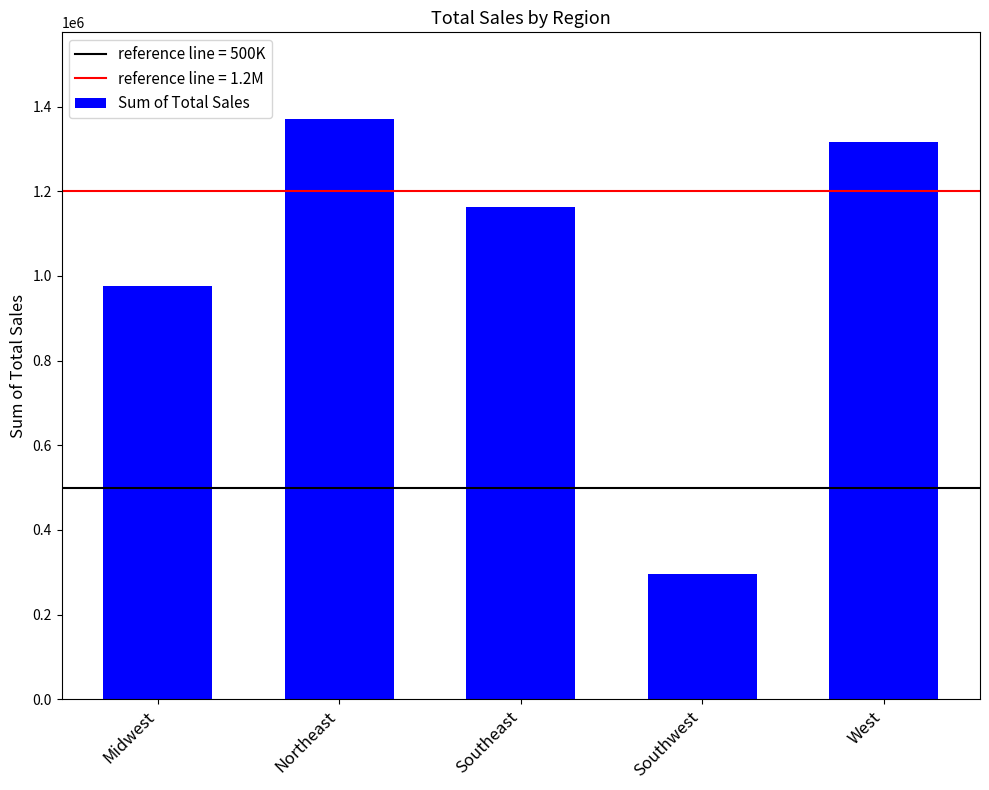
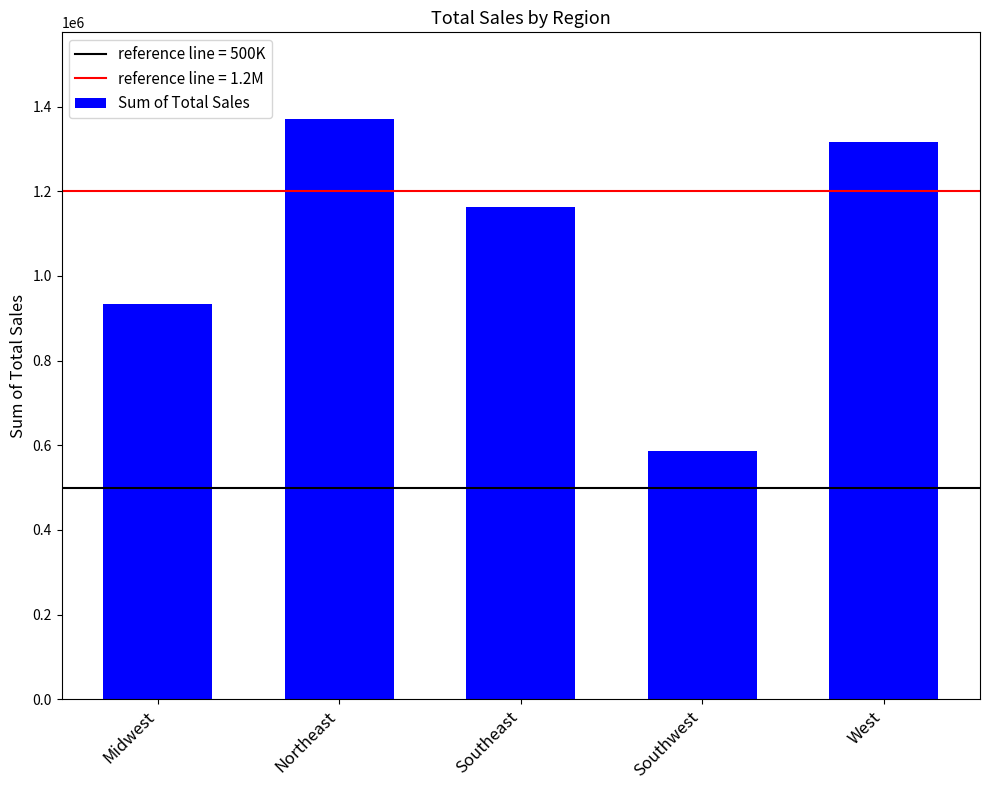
  {
-   "Midwest": 980000,
+   "Midwest": 930000,
    "Northeast": 1370000,
    "Southeast": 1160000,
-   "Southwest": 300000,
+   "Southwest": 590000,
    "West": 1320000
  }
